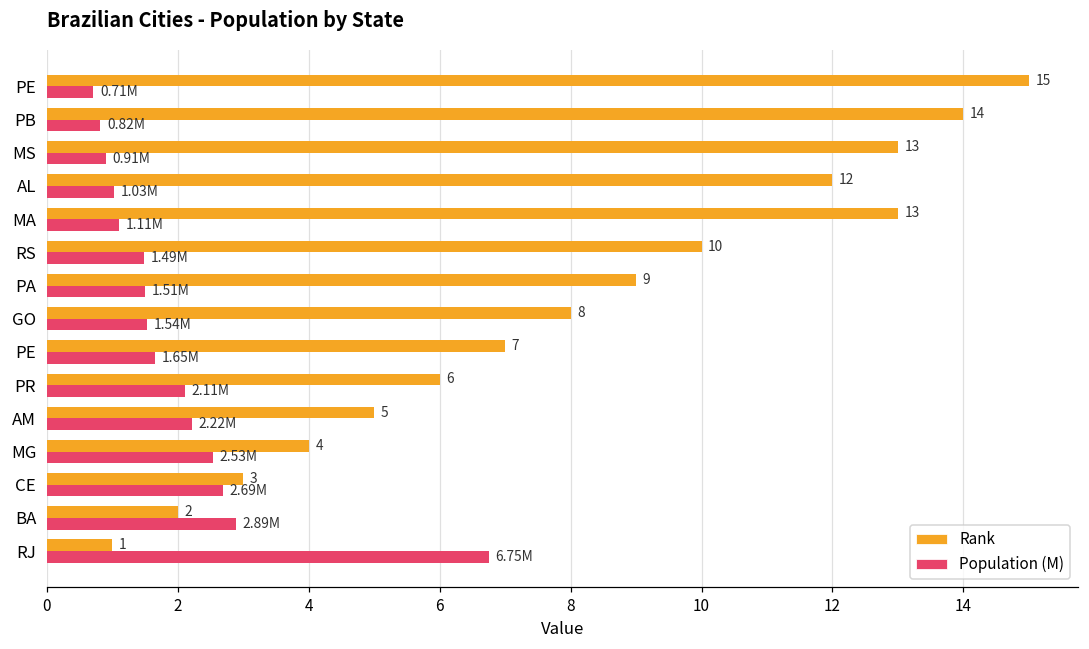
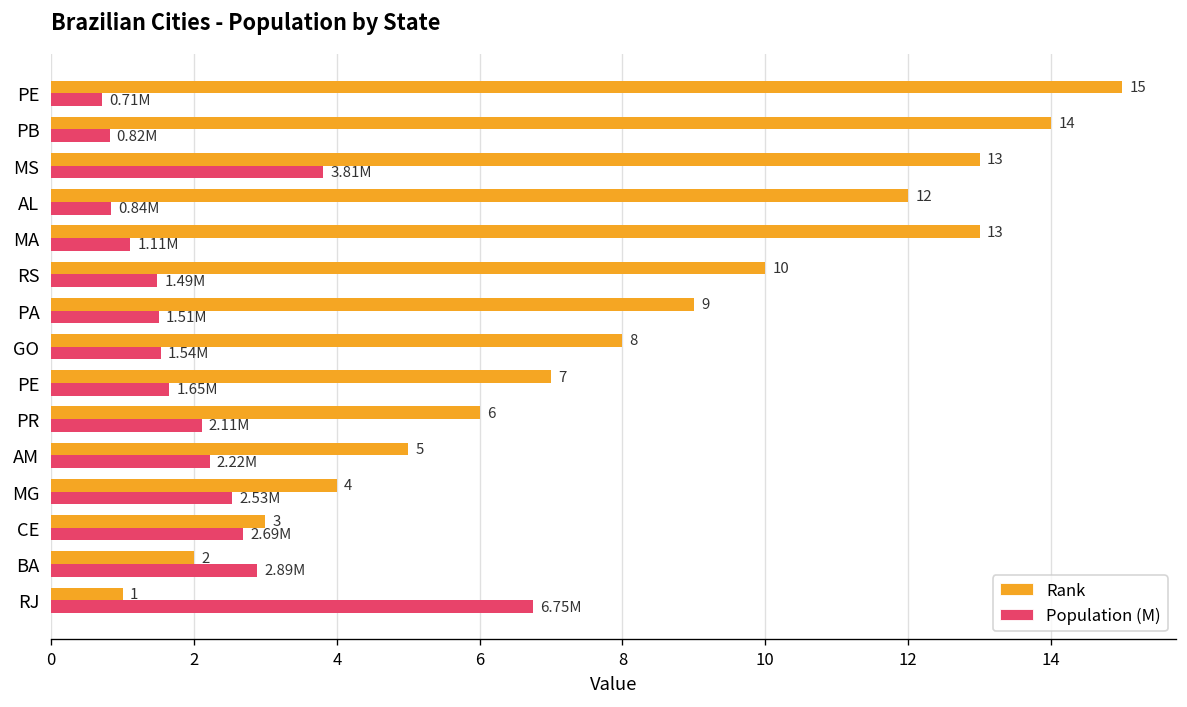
  {
    "Rank": {
      "PB": "14",
      "MS": "13",
      "AL": "12",
      "MA": "13",
      "RS": "10",
      "PA": "9",
      "GO": "8",
      "PR": "6",
      "AM": "5",
      "MG": "4",
      "BA": "2",
      "RJ": "1"
    },
    "Population (M)": {
      "PB": "0.82M",
-     "MS": "0.91M",
-     "AL": "1.03M",
+     "MS": "3.81M",
+     "AL": "0.84M",
      "MA": "1.11M",
      "RS": "1.49M",
      "PA": "1.51M",
      "GO": "1.54M",
      "PR": "2.11M",
      "AM": "2.22M",
      "MG": "2.53M",
      "CE": "2.69M",
      "BA": "2.89M",
      "RJ": "6.75M"
    }
  }
